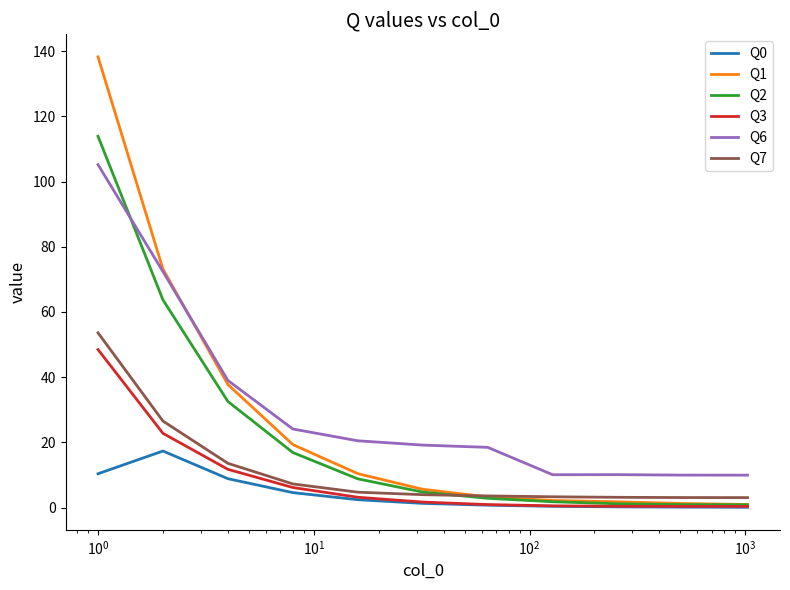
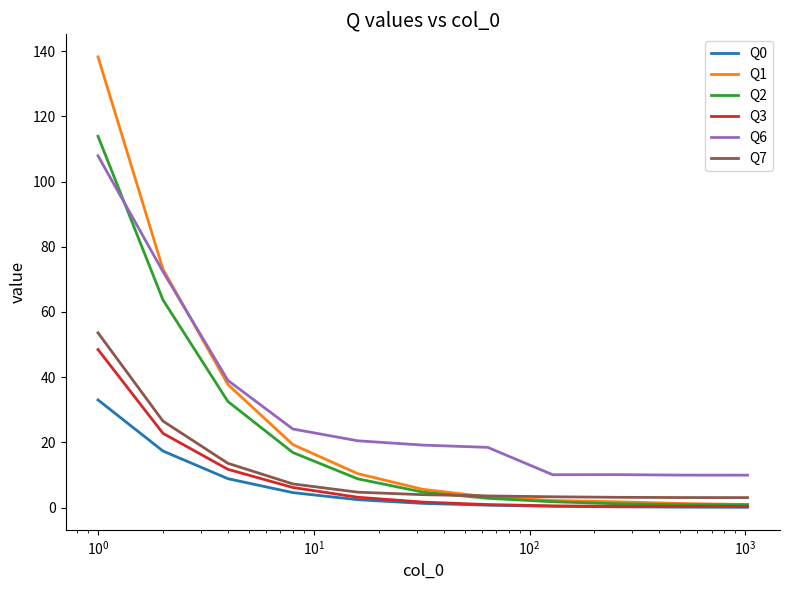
  {
    "Q0": {
-     "10^0": 10
+     "10^0": 33
    },
    "Q1": {
      "10^0": 138
    },
    "Q2": {
      "10^0": 114
    },
    "Q3": {
      "10^0": 48
    },
    "Q6": {
-     "10^0": 105
+     "10^0": 108
    },
    "Q7": {
      "10^0": 54
    }
  }
